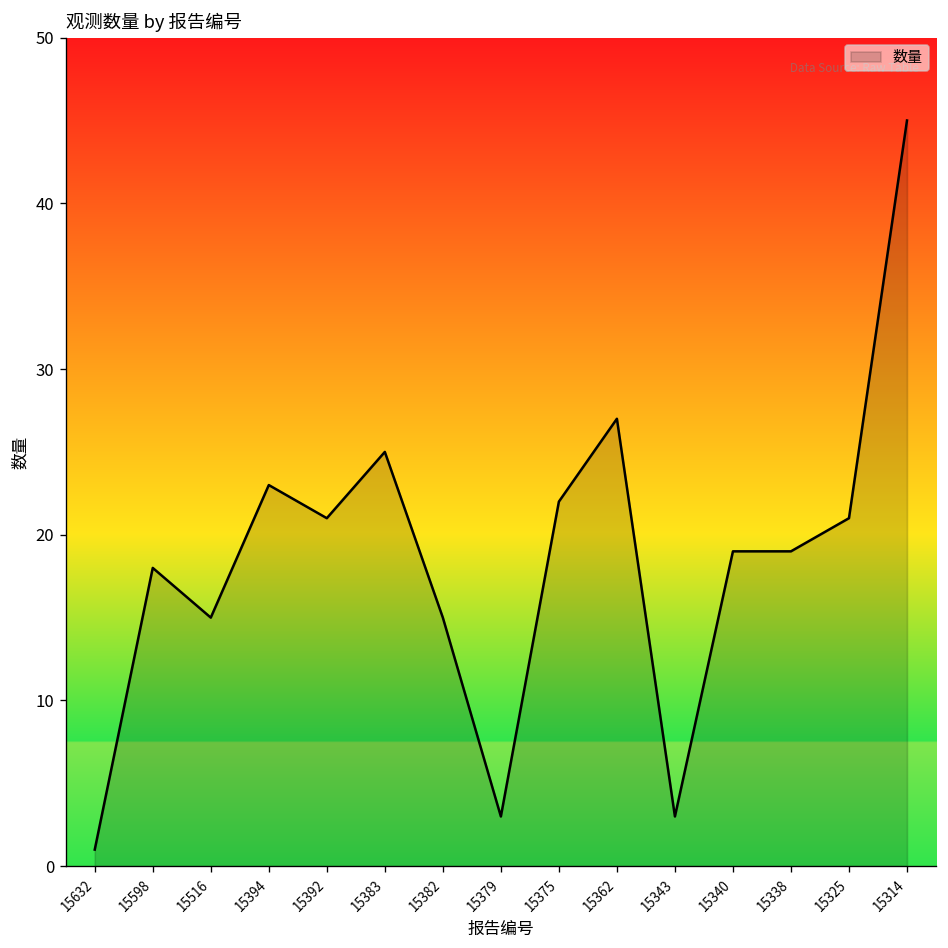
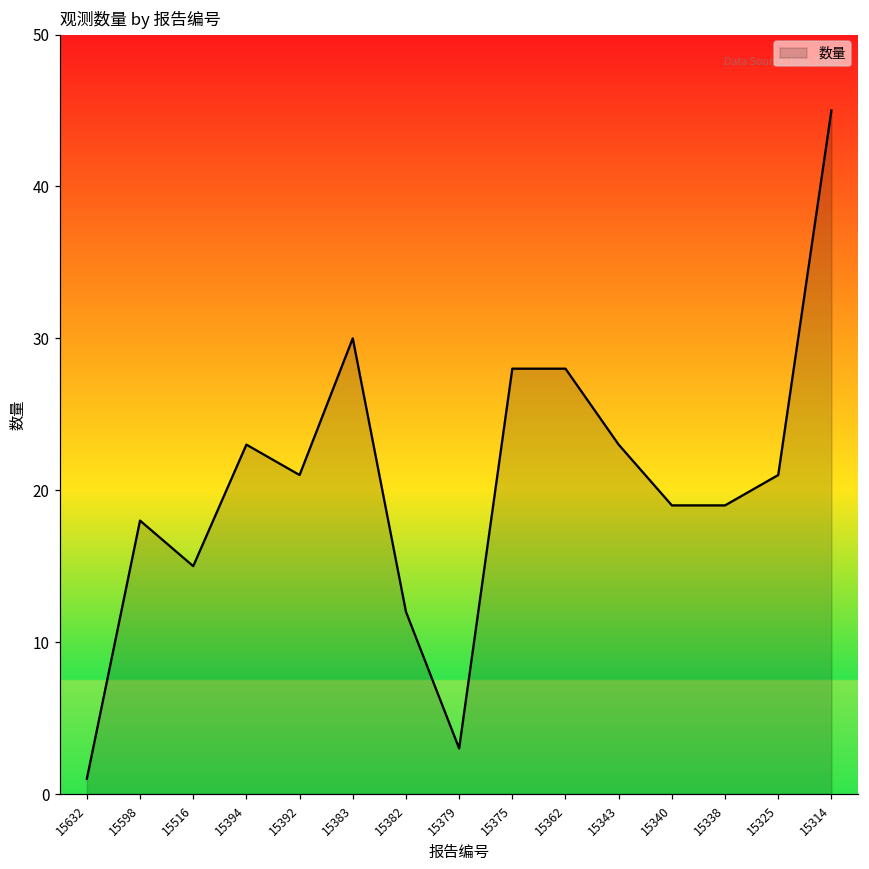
  {
    "15632": 1,
    "15598": 18,
    "15516": 15,
    "15394": 23,
    "15392": 21,
-   "15383": 25,
-   "15382": 15,
+   "15383": 30,
+   "15382": 12,
    "15379": 3,
-   "15375": 22,
-   "15362": 27,
-   "15343": 3,
+   "15375": 28,
+   "15362": 28,
+   "15343": 23,
    "15340": 19,
    "15338": 19,
    "15325": 21,
    "15314": 45
  }
